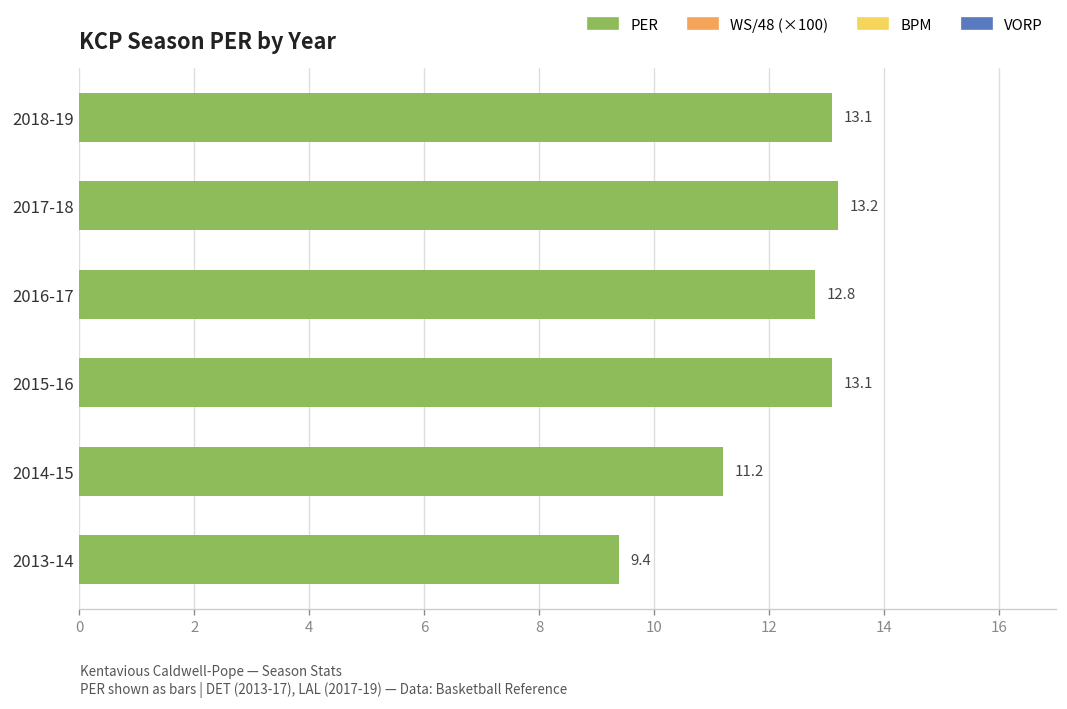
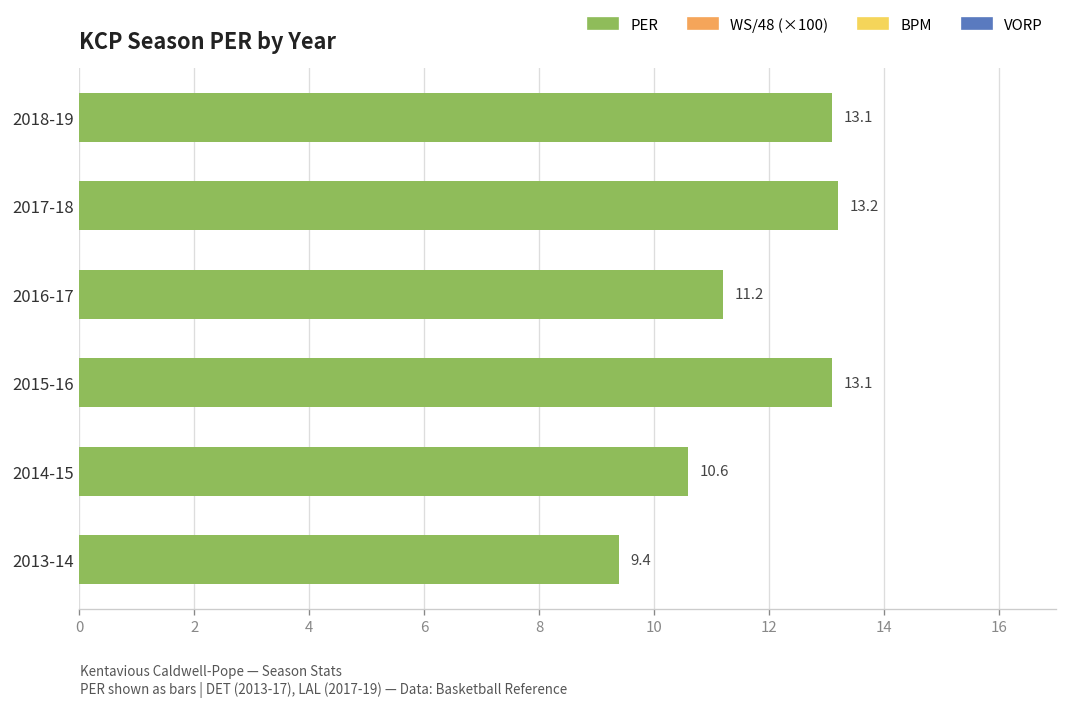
  {
    "PER": {
      "2018-19": 13.1,
      "2017-18": 13.2,
-     "2016-17": 12.8,
+     "2016-17": 11.2,
      "2015-16": 13.1,
-     "2014-15": 11.2,
+     "2014-15": 10.6,
      "2013-14": 9.4
    }
  }
